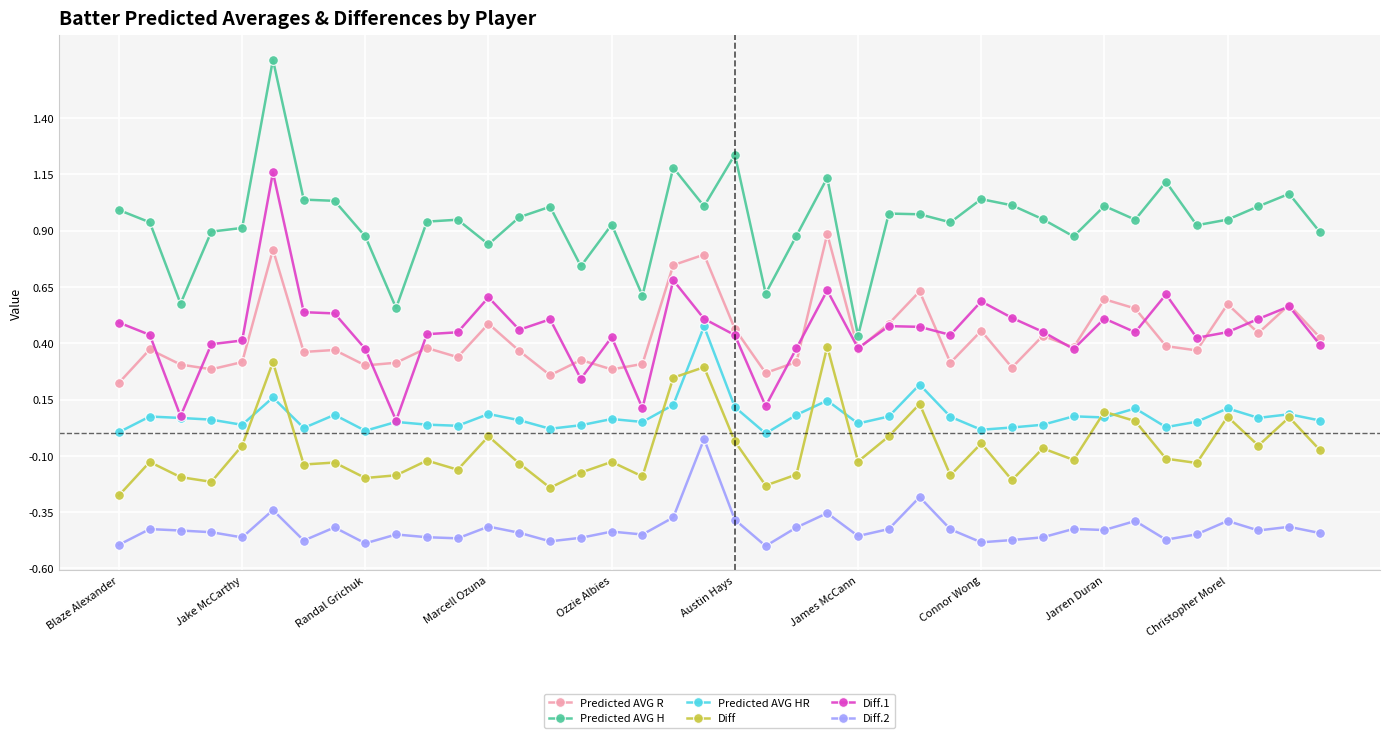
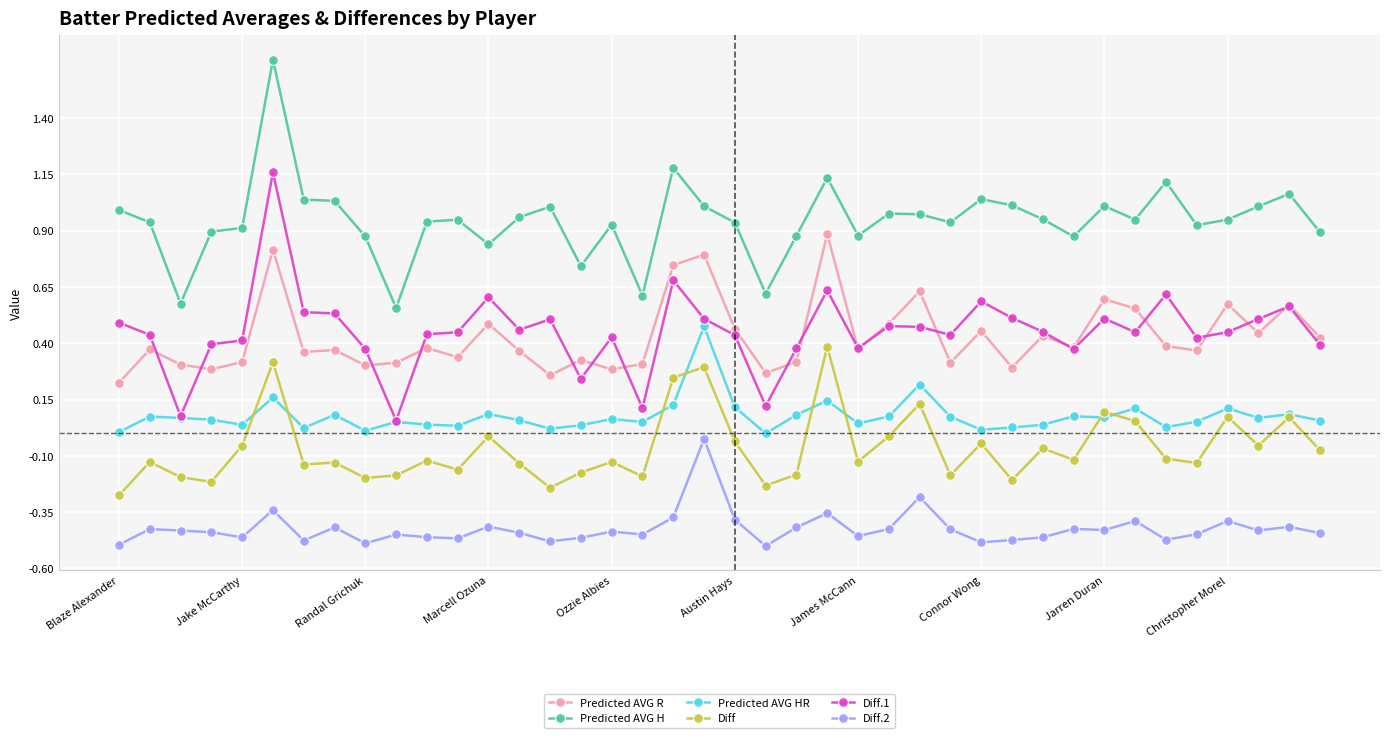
  {
    "Predicted AVG R": {
      "Blaze Alexander": 0.22,
      "Jake McCarthy": 0.32,
      "Randal Grichuk": 0.30,
      "Marcell Ozuna": 0.49,
      "Ozzie Albies": 0.28,
      "Austin Hays": 0.46,
      "Connor Wong": 0.46,
      "Jarren Duran": 0.60,
      "Christopher Morel": 0.57
    },
    "Predicted AVG H": {
      "Blaze Alexander": 0.99,
      "Jake McCarthy": 0.91,
      "Randal Grichuk": 0.87,
      "Marcell Ozuna": 0.84,
      "Ozzie Albies": 0.93,
-     "Austin Hays": 1.24,
-     "James McCann": 0.43,
+     "Austin Hays": 0.94,
+     "James McCann": 0.88,
      "Connor Wong": 1.04,
      "Jarren Duran": 1.01,
      "Christopher Morel": 0.95
    },
    "Predicted AVG HR": {
      "Blaze Alexander": 0.01,
      "Jake McCarthy": 0.04,
      "Randal Grichuk": 0.01,
      "Marcell Ozuna": 0.09,
      "Ozzie Albies": 0.06,
      "Austin Hays": 0.12,
      "James McCann": 0.04,
      "Connor Wong": 0.02,
      "Jarren Duran": 0.07,
      "Christopher Morel": 0.11
    },
    "Diff": {
      "Blaze Alexander": -0.28,
      "Jake McCarthy": -0.05,
      "Randal Grichuk": -0.20,
      "Marcell Ozuna": -0.01,
      "Ozzie Albies": -0.13,
      "Austin Hays": -0.04,
      "James McCann": -0.13,
      "Connor Wong": -0.04,
      "Jarren Duran": 0.10,
      "Christopher Morel": 0.07
    },
    "Diff.1": {
      "Blaze Alexander": 0.49,
      "Jake McCarthy": 0.41,
      "Randal Grichuk": 0.37,
      "Marcell Ozuna": 0.60,
      "Ozzie Albies": 0.43,
      "Austin Hays": 0.44,
      "Connor Wong": 0.59,
      "Jarren Duran": 0.51,
      "Christopher Morel": 0.45
    },
    "Diff.2": {
      "Blaze Alexander": -0.49,
      "Jake McCarthy": -0.46,
      "Randal Grichuk": -0.49,
      "Marcell Ozuna": -0.41,
      "Ozzie Albies": -0.44,
      "Austin Hays": -0.38,
      "James McCann": -0.46,
      "Connor Wong": -0.48,
      "Jarren Duran": -0.43,
      "Christopher Morel": -0.39
    }
  }
